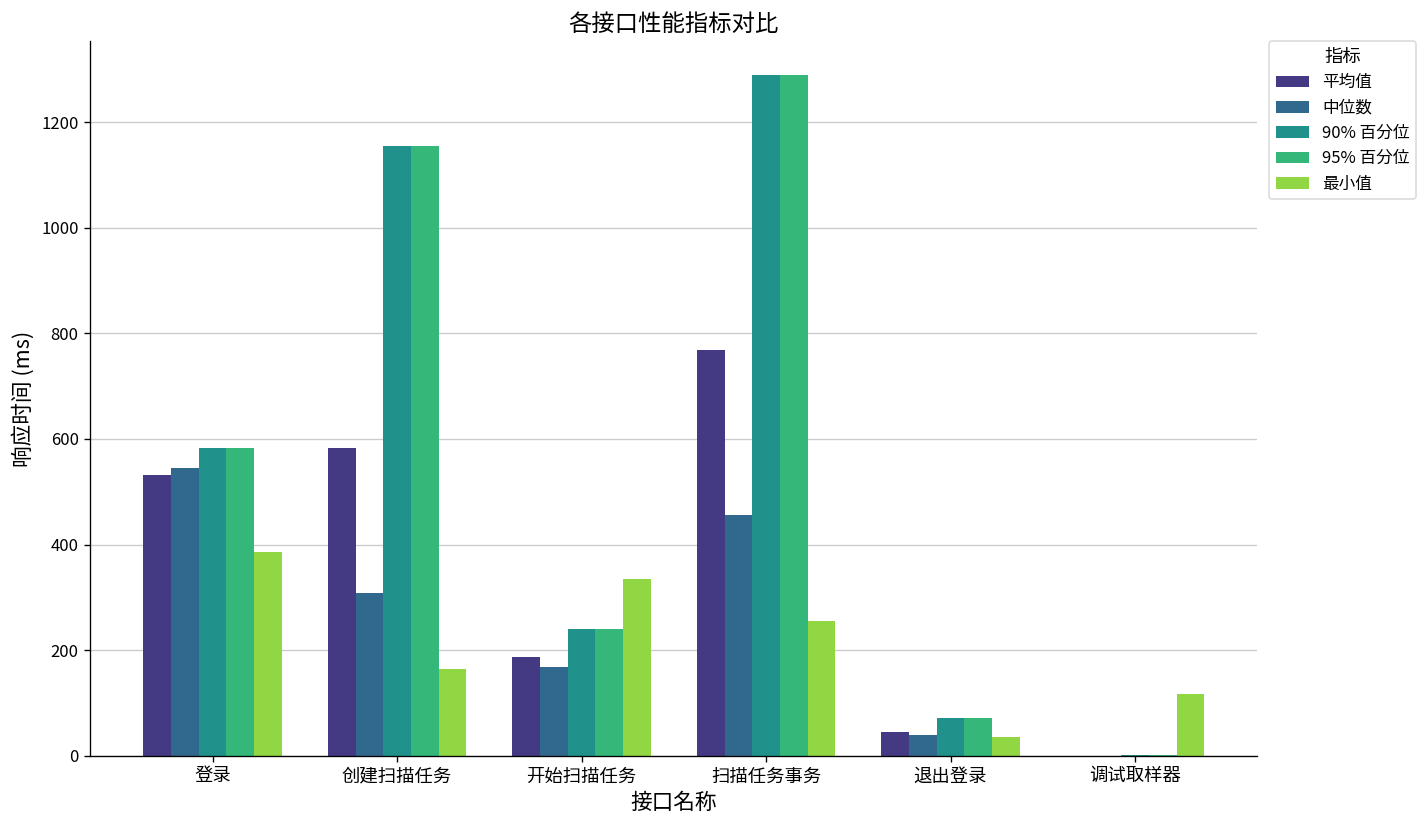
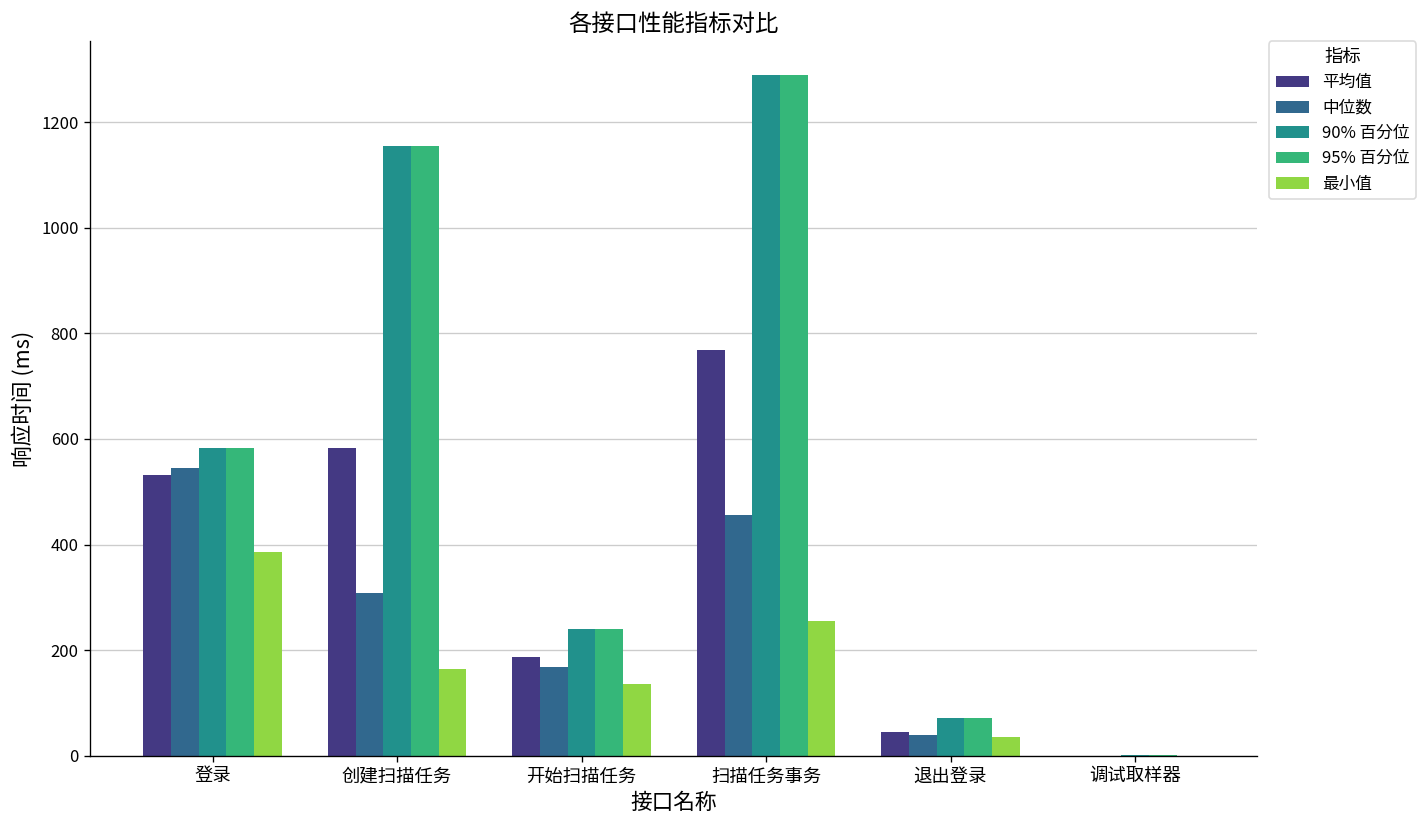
  {
    "最小值": {
      "登录": 390,
      "创建扫描任务": 170,
-     "开始扫描任务": 330,
+     "开始扫描任务": 140,
      "扫描任务事务": 260,
      "退出登录": 40,
-     "调试取样器": 120
+     "调试取样器": 0
    }
  }
